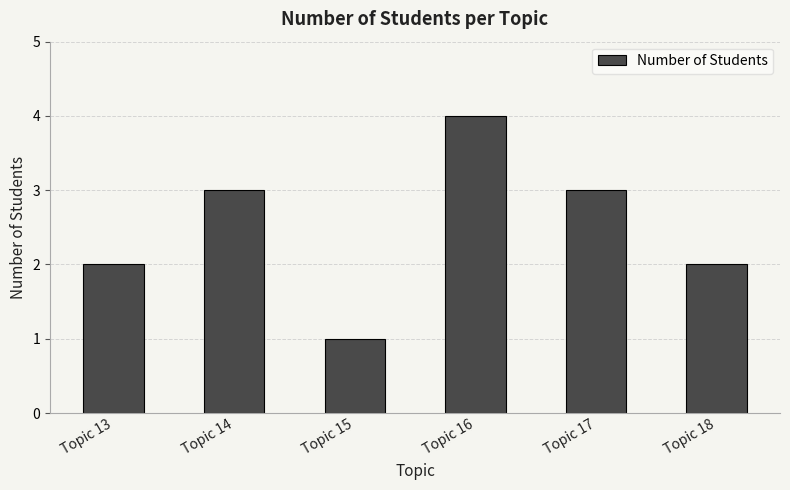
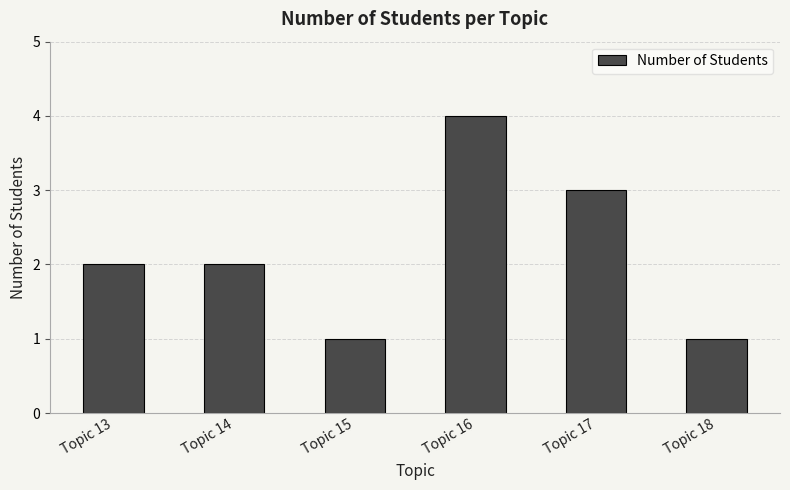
  {
    "Topic 13": 2,
-   "Topic 14": 3,
+   "Topic 14": 2,
    "Topic 15": 1,
    "Topic 16": 4,
    "Topic 17": 3,
-   "Topic 18": 2
+   "Topic 18": 1
  }
